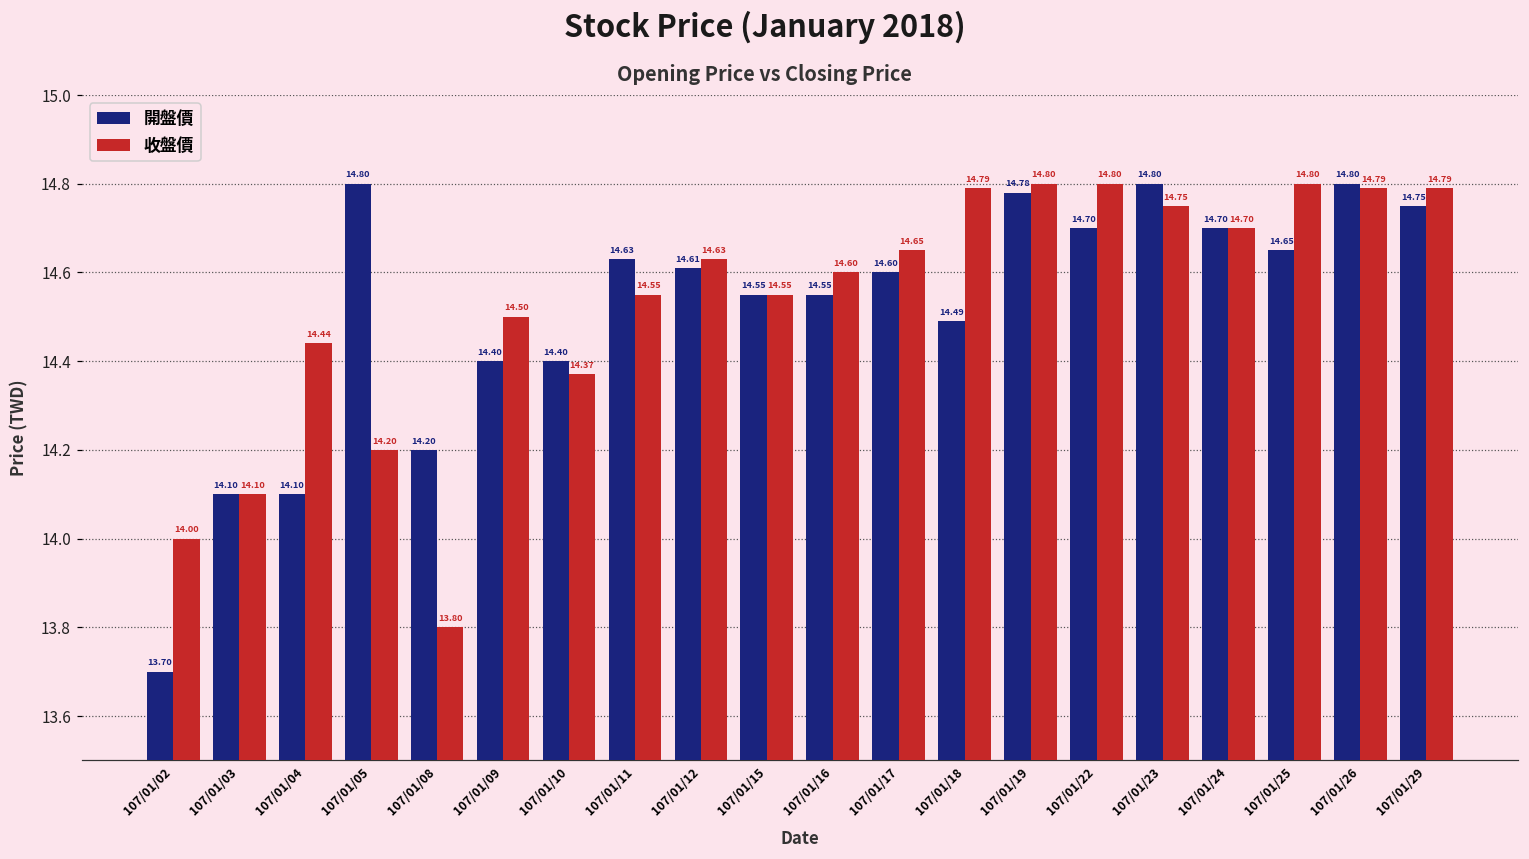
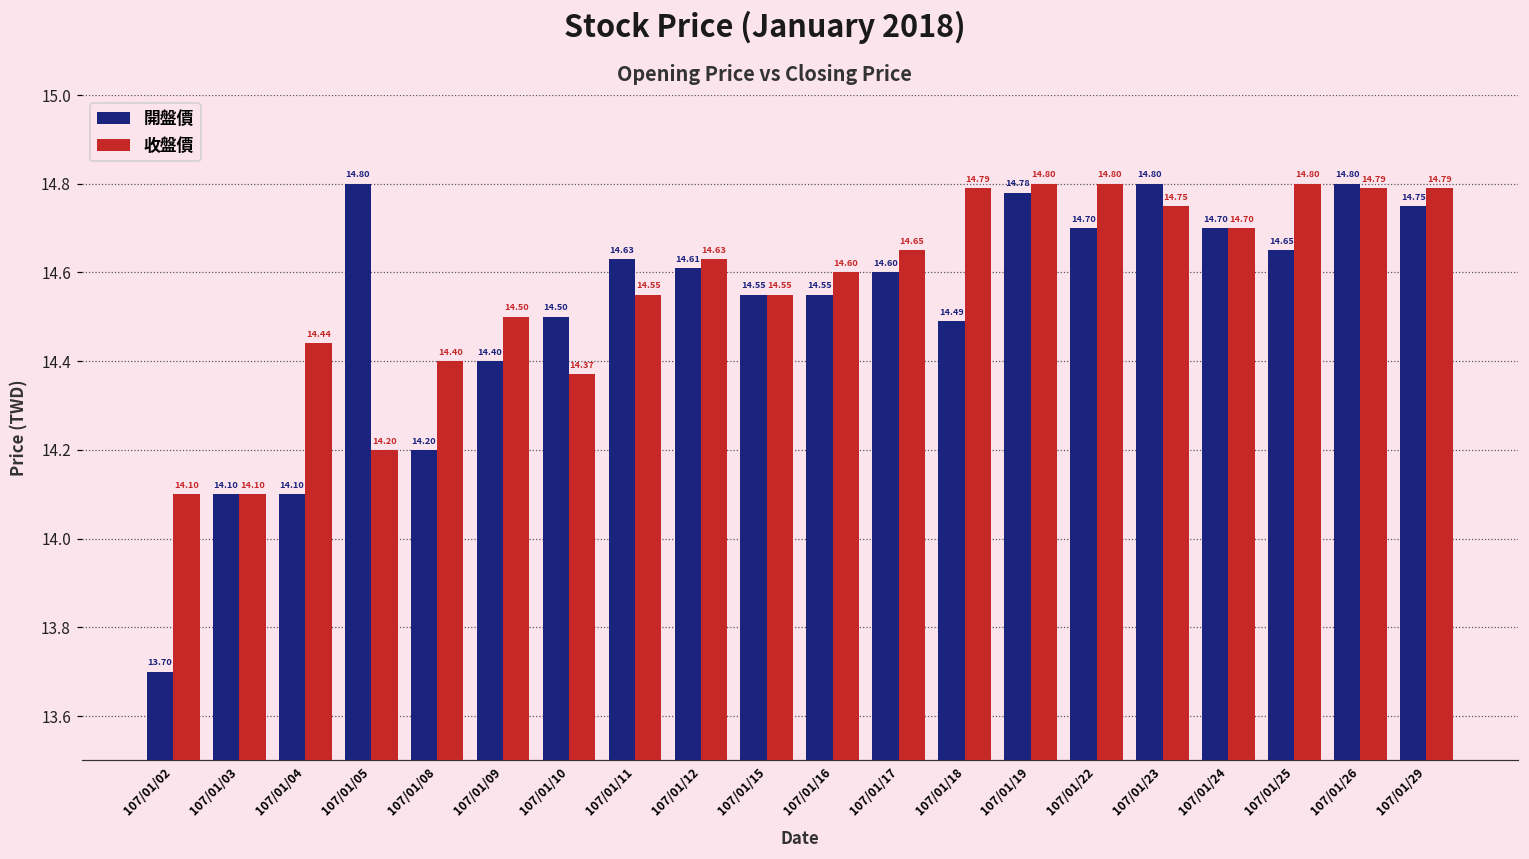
  {
    "開盤價": {
      "107/01/02": 13.70,
      "107/01/03": 14.10,
      "107/01/04": 14.10,
      "107/01/05": 14.80,
      "107/01/08": 14.20,
      "107/01/09": 14.40,
-     "107/01/10": 14.40,
+     "107/01/10": 14.50,
      "107/01/11": 14.63,
      "107/01/12": 14.61,
      "107/01/15": 14.55,
      "107/01/16": 14.55,
      "107/01/17": 14.60,
      "107/01/18": 14.49,
      "107/01/19": 14.78,
      "107/01/22": 14.70,
      "107/01/23": 14.80,
      "107/01/24": 14.70,
      "107/01/25": 14.65,
      "107/01/26": 14.80,
      "107/01/29": 14.75
    },
    "收盤價": {
-     "107/01/02": 14.00,
+     "107/01/02": 14.10,
      "107/01/03": 14.10,
      "107/01/04": 14.44,
      "107/01/05": 14.20,
-     "107/01/08": 13.80,
+     "107/01/08": 14.40,
      "107/01/09": 14.50,
      "107/01/10": 14.37,
      "107/01/11": 14.55,
      "107/01/12": 14.63,
      "107/01/15": 14.55,
      "107/01/16": 14.60,
      "107/01/17": 14.65,
      "107/01/18": 14.79,
      "107/01/19": 14.80,
      "107/01/22": 14.80,
      "107/01/23": 14.75,
      "107/01/24": 14.70,
      "107/01/25": 14.80,
      "107/01/26": 14.79,
      "107/01/29": 14.79
    }
  }
